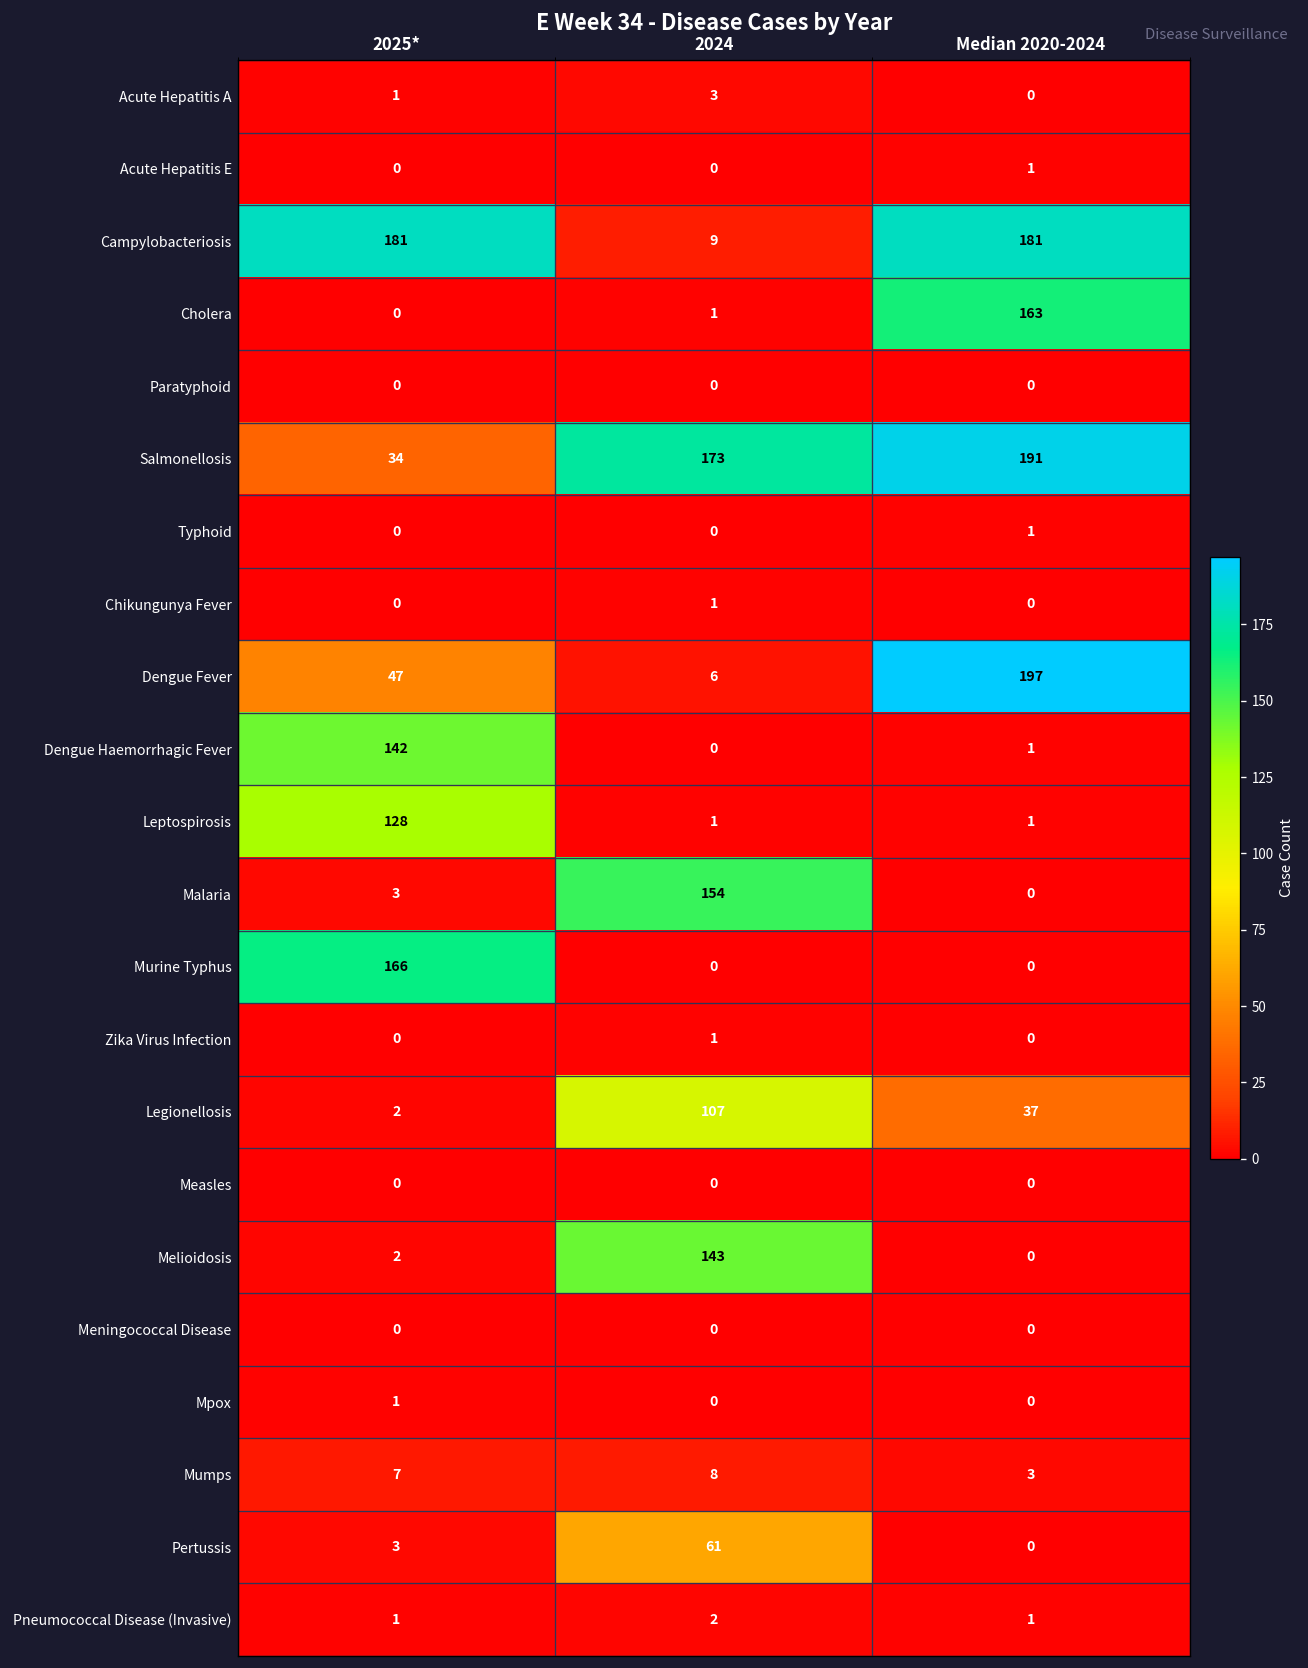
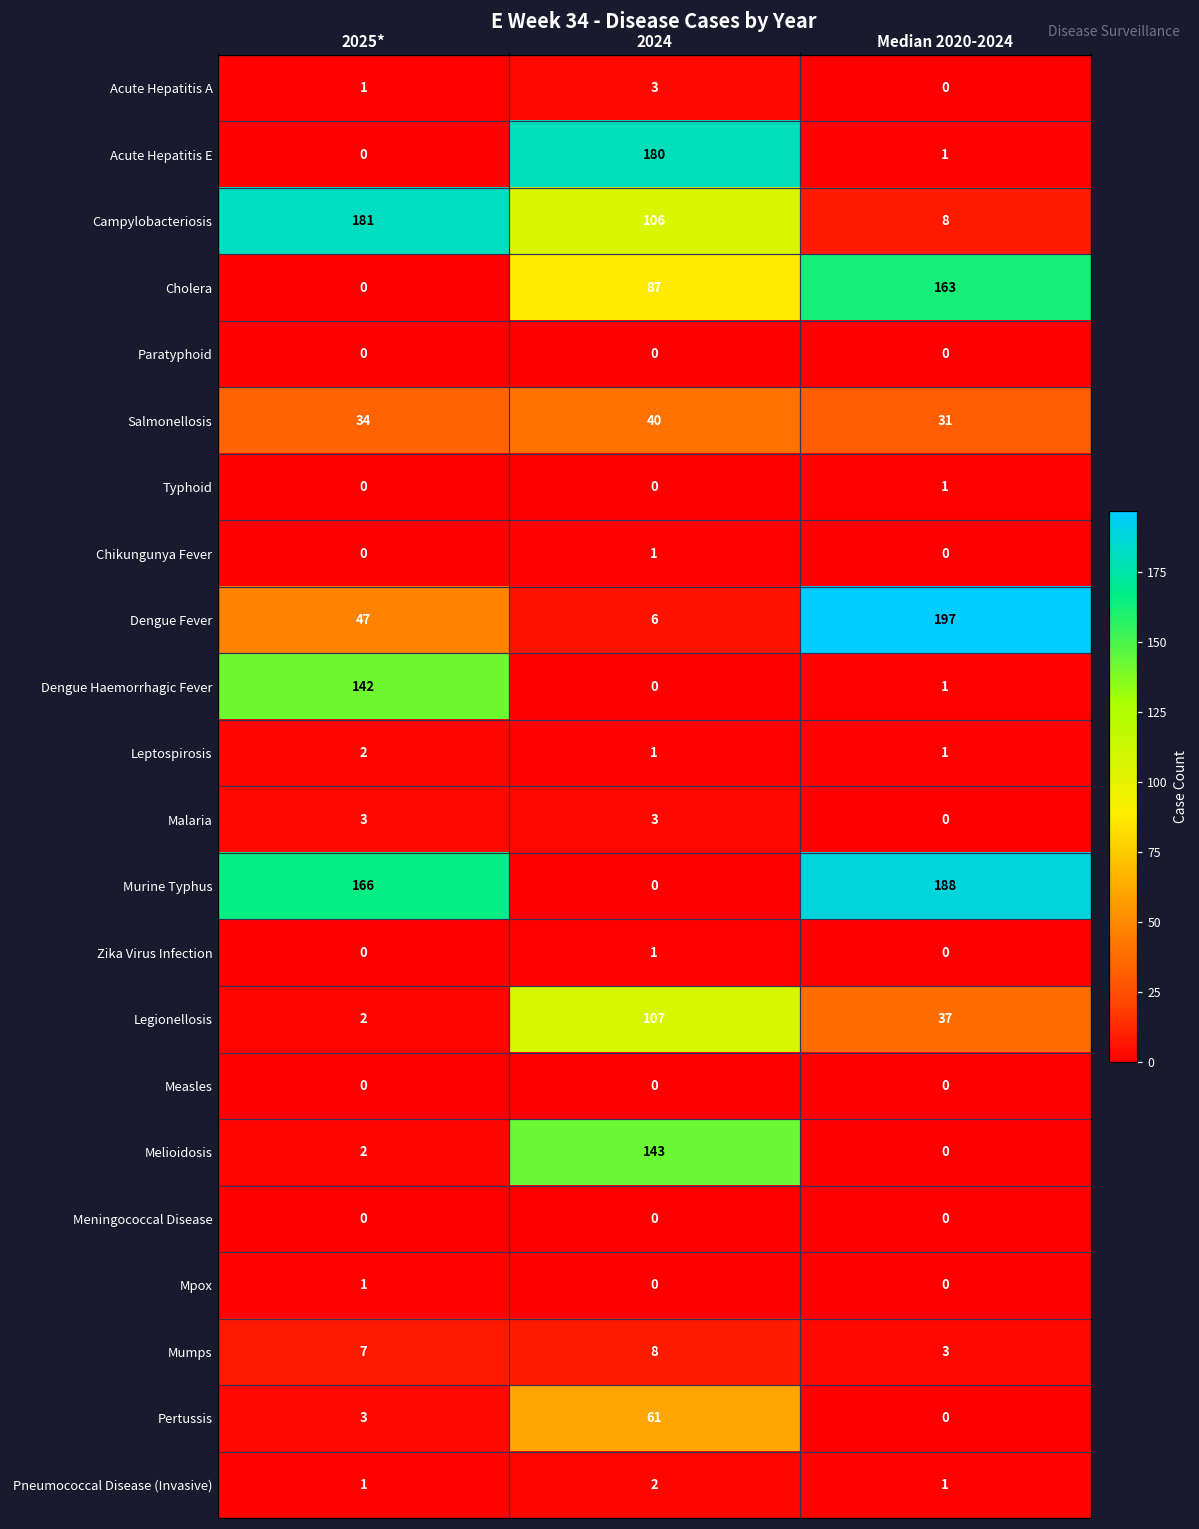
  {
    "Acute Hepatitis A": {
      "2025*": 1,
      "2024": 3,
      "Median 2020-2024": 0
    },
    "Acute Hepatitis E": {
      "2025*": 0,
-     "2024": 0,
+     "2024": 180,
      "Median 2020-2024": 1
    },
    "Campylobacteriosis": {
      "2025*": 181,
-     "2024": 9,
-     "Median 2020-2024": 181
+     "2024": 106,
+     "Median 2020-2024": 8
    },
    "Cholera": {
      "2025*": 0,
-     "2024": 1,
+     "2024": 87,
      "Median 2020-2024": 163
    },
    "Paratyphoid": {
      "2025*": 0,
      "2024": 0,
      "Median 2020-2024": 0
    },
    "Salmonellosis": {
      "2025*": 34,
-     "2024": 173,
-     "Median 2020-2024": 191
+     "2024": 40,
+     "Median 2020-2024": 31
    },
    "Typhoid": {
      "2025*": 0,
      "2024": 0,
      "Median 2020-2024": 1
    },
    "Chikungunya Fever": {
      "2025*": 0,
      "2024": 1,
      "Median 2020-2024": 0
    },
    "Dengue Fever": {
      "2025*": 47,
      "2024": 6,
      "Median 2020-2024": 197
    },
    "Dengue Haemorrhagic Fever": {
      "2025*": 142,
      "2024": 0,
      "Median 2020-2024": 1
    },
    "Leptospirosis": {
-     "2025*": 128,
+     "2025*": 2,
      "2024": 1,
      "Median 2020-2024": 1
    },
    "Malaria": {
      "2025*": 3,
-     "2024": 154,
+     "2024": 3,
      "Median 2020-2024": 0
    },
    "Murine Typhus": {
      "2025*": 166,
      "2024": 0,
-     "Median 2020-2024": 0
+     "Median 2020-2024": 188
    },
    "Zika Virus Infection": {
      "2025*": 0,
      "2024": 1,
      "Median 2020-2024": 0
    },
    "Legionellosis": {
      "2025*": 2,
      "2024": 107,
      "Median 2020-2024": 37
    },
    "Measles": {
      "2025*": 0,
      "2024": 0,
      "Median 2020-2024": 0
    },
    "Melioidosis": {
      "2025*": 2,
      "2024": 143,
      "Median 2020-2024": 0
    },
    "Meningococcal Disease": {
      "2025*": 0,
      "2024": 0,
      "Median 2020-2024": 0
    },
    "Mpox": {
      "2025*": 1,
      "2024": 0,
      "Median 2020-2024": 0
    },
    "Mumps": {
      "2025*": 7,
      "2024": 8,
      "Median 2020-2024": 3
    },
    "Pertussis": {
      "2025*": 3,
      "2024": 61,
      "Median 2020-2024": 0
    },
    "Pneumococcal Disease (Invasive)": {
      "2025*": 1,
      "2024": 2,
      "Median 2020-2024": 1
    }
  }
